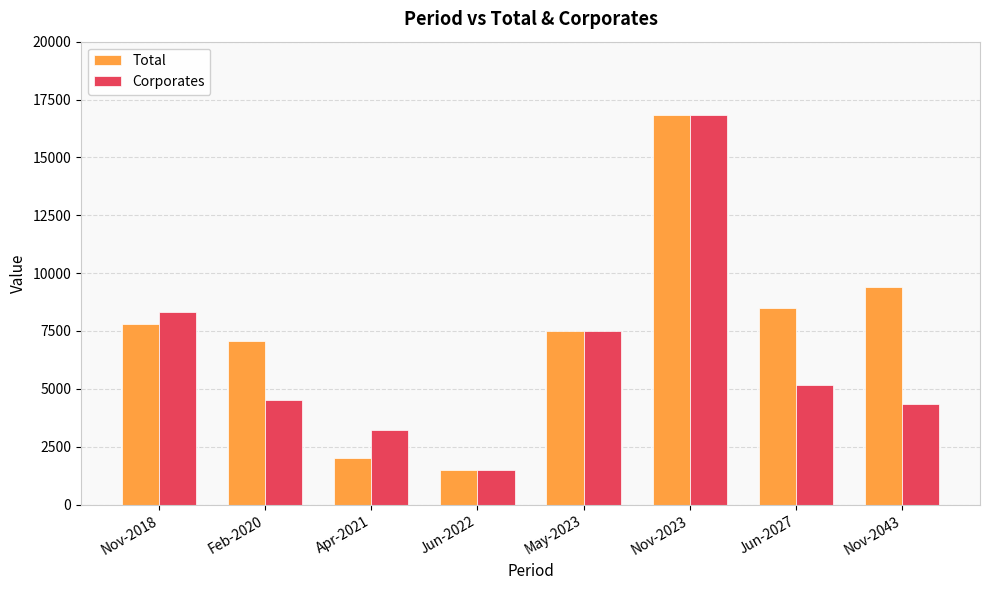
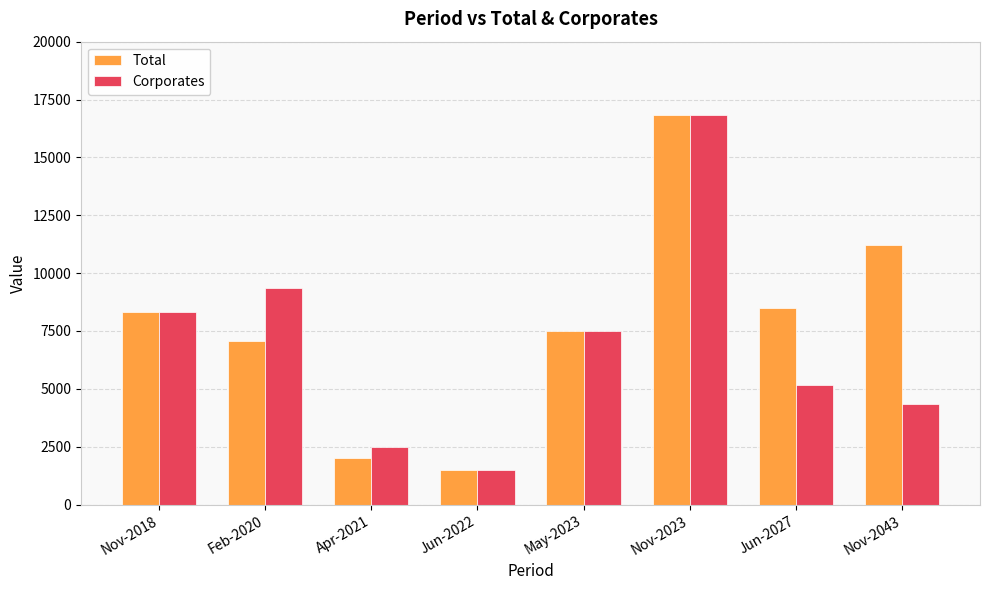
  {
    "Total": {
-     "Nov-2018": 7800,
+     "Nov-2018": 8300,
      "Feb-2020": 7100,
      "Apr-2021": 2000,
      "Jun-2022": 1500,
      "May-2023": 7500,
      "Nov-2023": 16800,
      "Jun-2027": 8500,
-     "Nov-2043": 9400
+     "Nov-2043": 11200
    },
    "Corporates": {
      "Nov-2018": 8300,
-     "Feb-2020": 4500,
-     "Apr-2021": 3200,
+     "Feb-2020": 9400,
+     "Apr-2021": 2500,
      "Jun-2022": 1500,
      "May-2023": 7500,
      "Nov-2023": 16800,
      "Jun-2027": 5200,
      "Nov-2043": 4300
    }
  }
